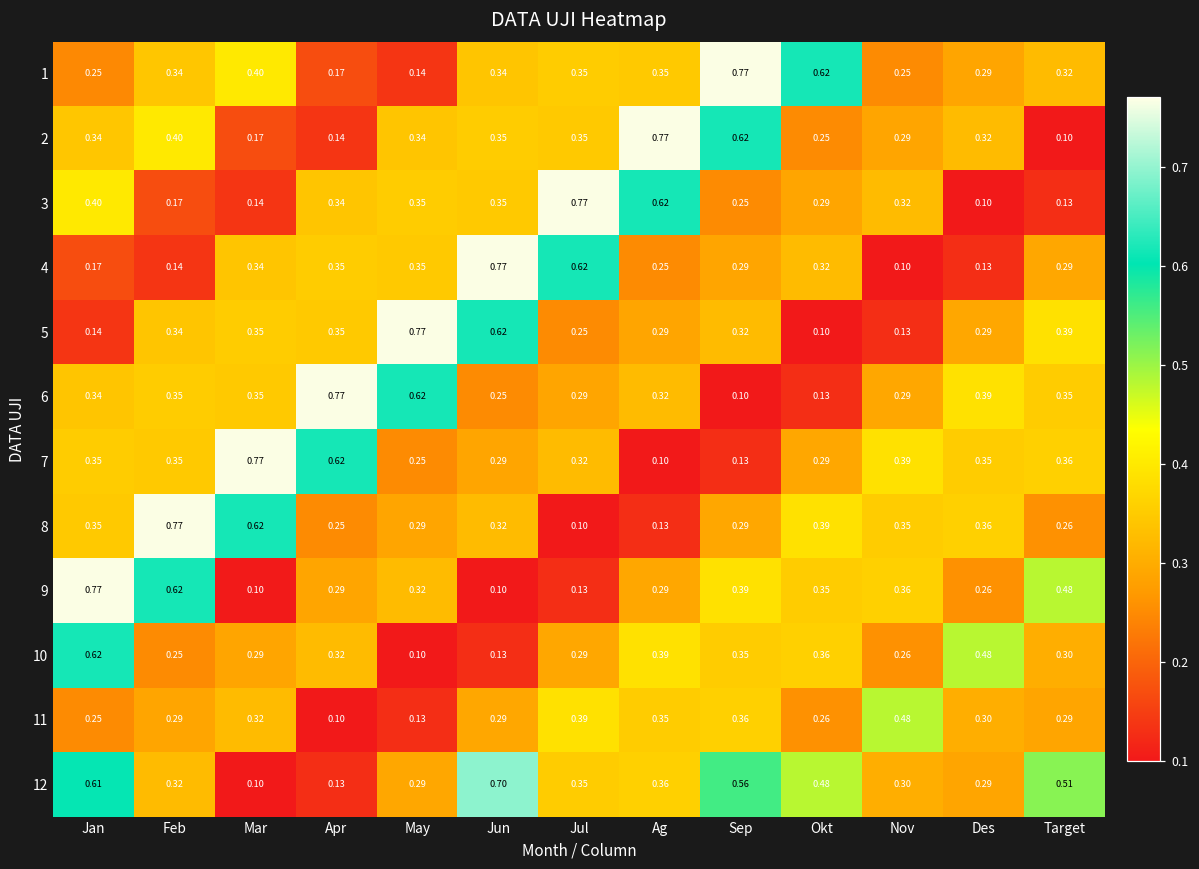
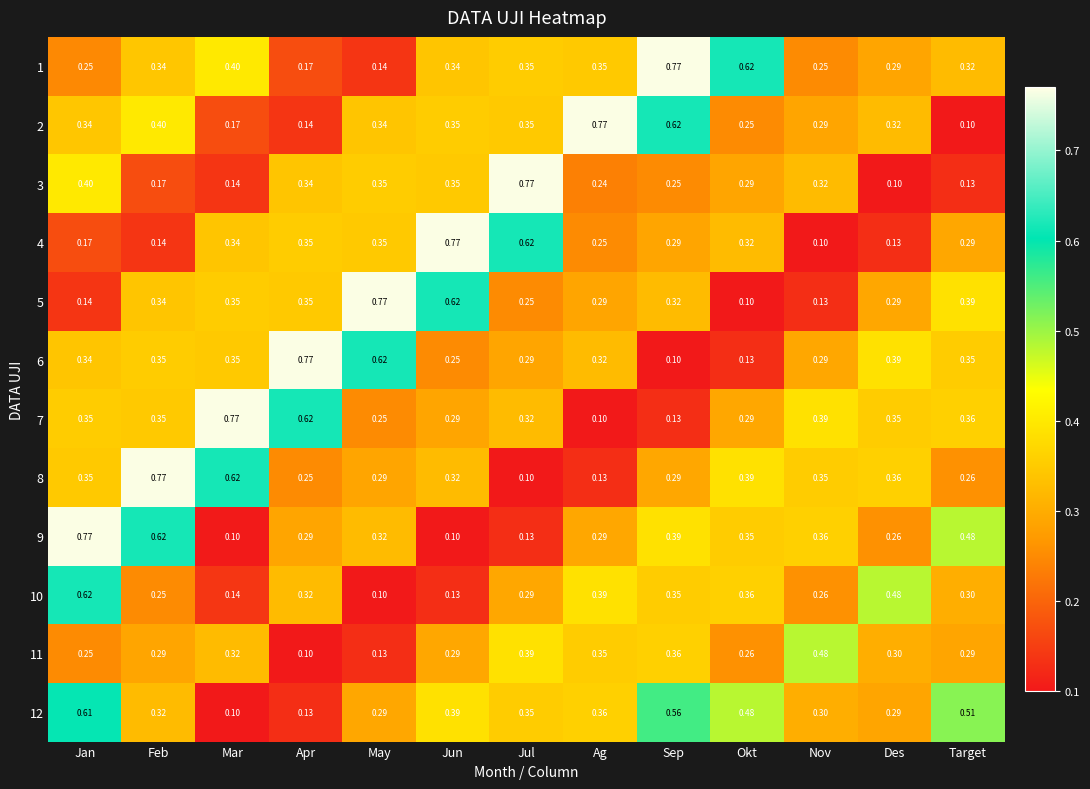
  {
    "1": {
      "Jan": 0.25,
      "Feb": 0.34,
      "Mar": 0.40,
      "Apr": 0.17,
      "May": 0.14,
      "Jun": 0.34,
      "Jul": 0.35,
      "Ag": 0.35,
      "Sep": 0.77,
      "Okt": 0.62,
      "Nov": 0.25,
      "Des": 0.29,
      "Target": 0.32
    },
    "2": {
      "Jan": 0.34,
      "Feb": 0.40,
      "Mar": 0.17,
      "Apr": 0.14,
      "May": 0.34,
      "Jun": 0.35,
      "Jul": 0.35,
      "Ag": 0.77,
      "Sep": 0.62,
      "Okt": 0.25,
      "Nov": 0.29,
      "Des": 0.32,
      "Target": 0.10
    },
    "3": {
      "Jan": 0.40,
      "Feb": 0.17,
      "Mar": 0.14,
      "Apr": 0.34,
      "May": 0.35,
      "Jun": 0.35,
      "Jul": 0.77,
-     "Ag": 0.62,
+     "Ag": 0.24,
      "Sep": 0.25,
      "Okt": 0.29,
      "Nov": 0.32,
      "Des": 0.10,
      "Target": 0.13
    },
    "4": {
      "Jan": 0.17,
      "Feb": 0.14,
      "Mar": 0.34,
      "Apr": 0.35,
      "May": 0.35,
      "Jun": 0.77,
      "Jul": 0.62,
      "Ag": 0.25,
      "Sep": 0.29,
      "Okt": 0.32,
      "Nov": 0.10,
      "Des": 0.13,
      "Target": 0.29
    },
    "5": {
      "Jan": 0.14,
      "Feb": 0.34,
      "Mar": 0.35,
      "Apr": 0.35,
      "May": 0.77,
      "Jun": 0.62,
      "Jul": 0.25,
      "Ag": 0.29,
      "Sep": 0.32,
      "Okt": 0.10,
      "Nov": 0.13,
      "Des": 0.29,
      "Target": 0.39
    },
    "6": {
      "Jan": 0.34,
      "Feb": 0.35,
      "Mar": 0.35,
      "Apr": 0.77,
      "May": 0.62,
      "Jun": 0.25,
      "Jul": 0.29,
      "Ag": 0.32,
      "Sep": 0.10,
      "Okt": 0.13,
      "Nov": 0.29,
      "Des": 0.39,
      "Target": 0.35
    },
    "7": {
      "Jan": 0.35,
      "Feb": 0.35,
      "Mar": 0.77,
      "Apr": 0.62,
      "May": 0.25,
      "Jun": 0.29,
      "Jul": 0.32,
      "Ag": 0.10,
      "Sep": 0.13,
      "Okt": 0.29,
      "Nov": 0.39,
      "Des": 0.35,
      "Target": 0.36
    },
    "8": {
      "Jan": 0.35,
      "Feb": 0.77,
      "Mar": 0.62,
      "Apr": 0.25,
      "May": 0.29,
      "Jun": 0.32,
      "Jul": 0.10,
      "Ag": 0.13,
      "Sep": 0.29,
      "Okt": 0.39,
      "Nov": 0.35,
      "Des": 0.36,
      "Target": 0.26
    },
    "9": {
      "Jan": 0.77,
      "Feb": 0.62,
      "Mar": 0.10,
      "Apr": 0.29,
      "May": 0.32,
      "Jun": 0.10,
      "Jul": 0.13,
      "Ag": 0.29,
      "Sep": 0.39,
      "Okt": 0.35,
      "Nov": 0.36,
      "Des": 0.26,
      "Target": 0.48
    },
    "10": {
      "Jan": 0.62,
      "Feb": 0.25,
-     "Mar": 0.29,
+     "Mar": 0.14,
      "Apr": 0.32,
      "May": 0.10,
      "Jun": 0.13,
      "Jul": 0.29,
      "Ag": 0.39,
      "Sep": 0.35,
      "Okt": 0.36,
      "Nov": 0.26,
      "Des": 0.48,
      "Target": 0.30
    },
    "11": {
      "Jan": 0.25,
      "Feb": 0.29,
      "Mar": 0.32,
      "Apr": 0.10,
      "May": 0.13,
      "Jun": 0.29,
      "Jul": 0.39,
      "Ag": 0.35,
      "Sep": 0.36,
      "Okt": 0.26,
      "Nov": 0.48,
      "Des": 0.30,
      "Target": 0.29
    },
    "12": {
      "Jan": 0.61,
      "Feb": 0.32,
      "Mar": 0.10,
      "Apr": 0.13,
      "May": 0.29,
-     "Jun": 0.70,
+     "Jun": 0.39,
      "Jul": 0.35,
      "Ag": 0.36,
      "Sep": 0.56,
      "Okt": 0.48,
      "Nov": 0.30,
      "Des": 0.29,
      "Target": 0.51
    }
  }
